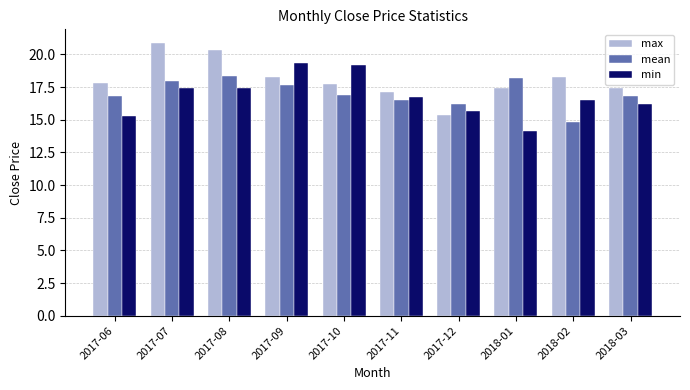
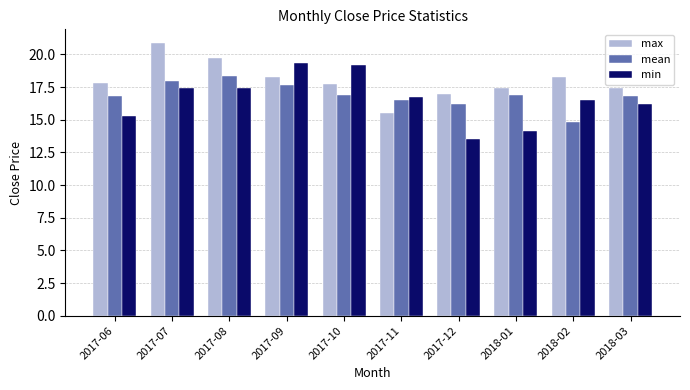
  {
    "max": {
      "2017-06": 17.8,
      "2017-07": 20.9,
-     "2017-08": 20.4,
+     "2017-08": 19.7,
      "2017-09": 18.3,
      "2017-10": 17.7,
-     "2017-11": 17.1,
-     "2017-12": 15.4,
+     "2017-11": 15.5,
+     "2017-12": 17.0,
      "2018-01": 17.4,
      "2018-02": 18.3,
      "2018-03": 17.4
    },
    "mean": {
      "2017-06": 16.8,
      "2017-07": 18.0,
      "2017-08": 18.3,
      "2017-09": 17.7,
      "2017-10": 16.9,
      "2017-11": 16.5,
      "2017-12": 16.2,
-     "2018-01": 18.2,
+     "2018-01": 16.9,
      "2018-02": 14.8,
      "2018-03": 16.8
    },
    "min": {
      "2017-06": 15.3,
      "2017-07": 17.4,
      "2017-08": 17.4,
      "2017-09": 19.4,
      "2017-10": 19.2,
      "2017-11": 16.7,
-     "2017-12": 15.7,
+     "2017-12": 13.5,
      "2018-01": 14.2,
      "2018-02": 16.5,
      "2018-03": 16.2
    }
  }
